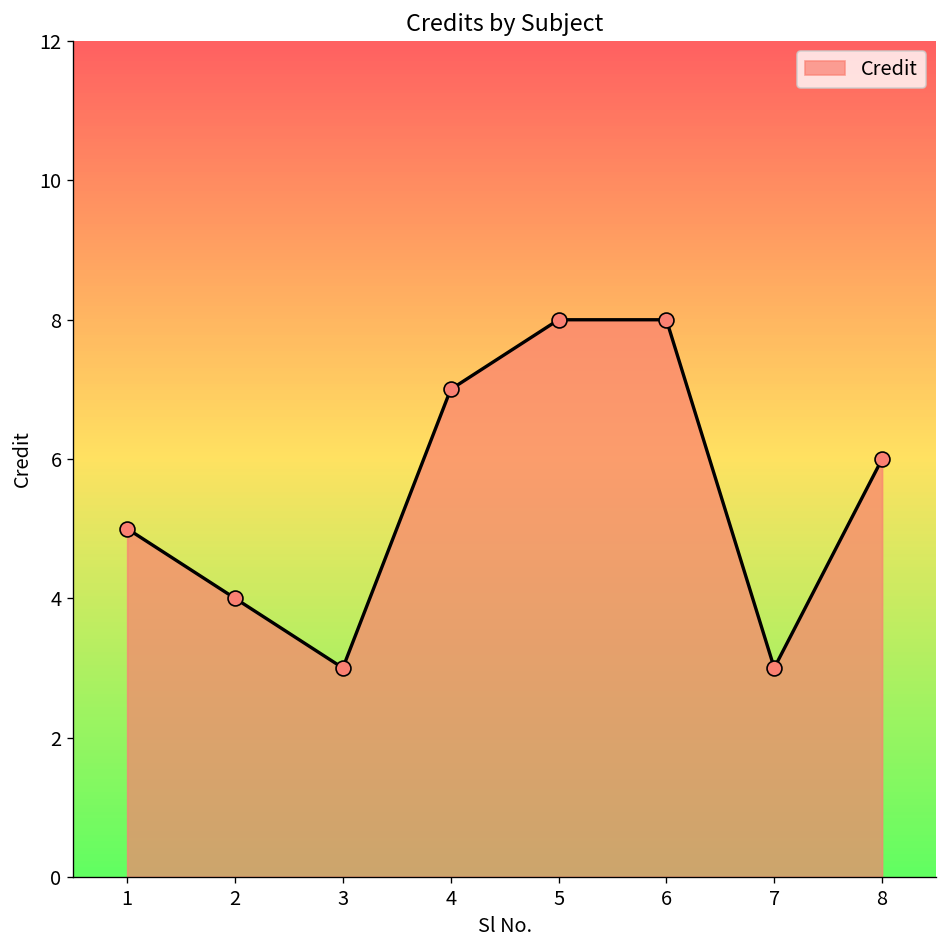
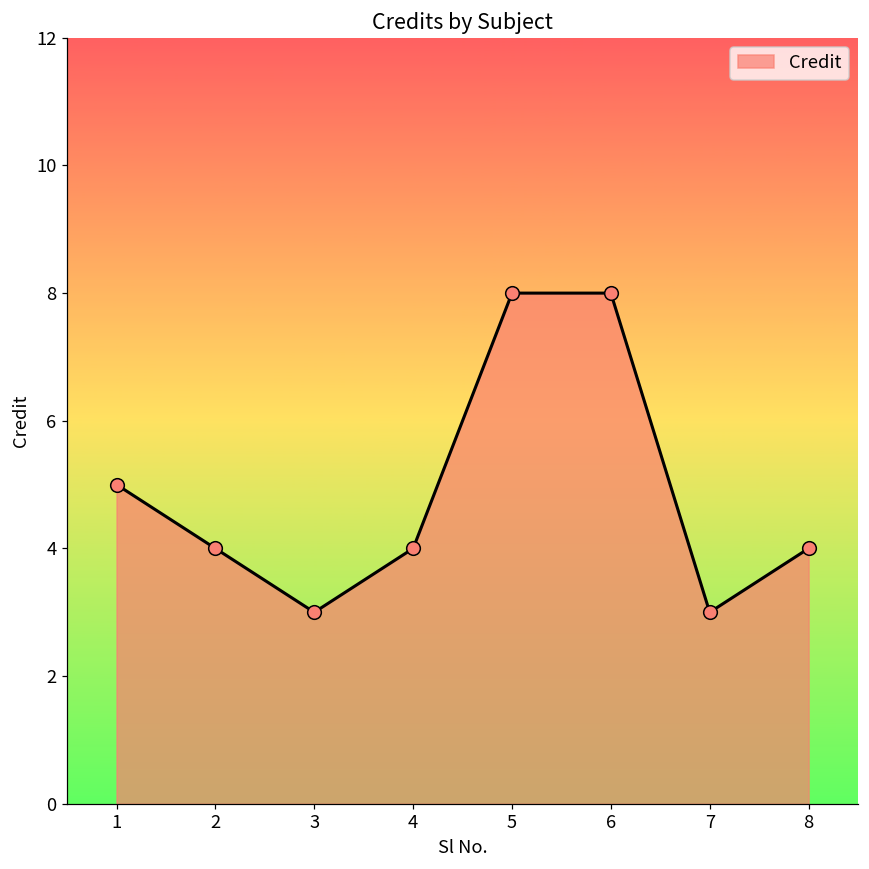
  {
    "1": 5,
    "2": 4,
    "3": 3,
-   "4": 7,
+   "4": 4,
    "5": 8,
    "6": 8,
    "7": 3,
-   "8": 6
+   "8": 4
  }
